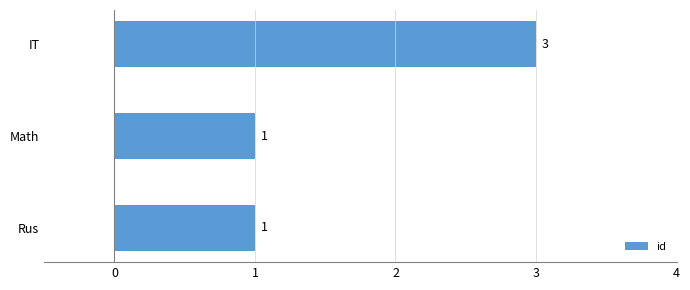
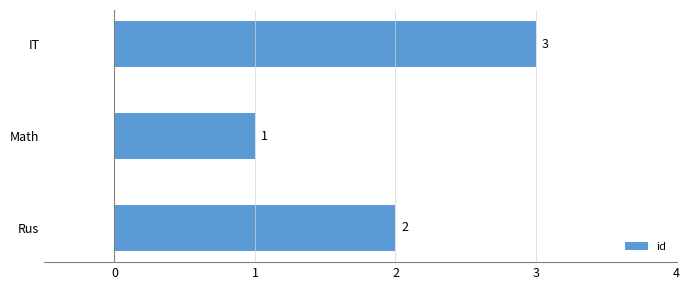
  {
    "IT": 3,
    "Math": 1,
-   "Rus": 1
+   "Rus": 2
  }
